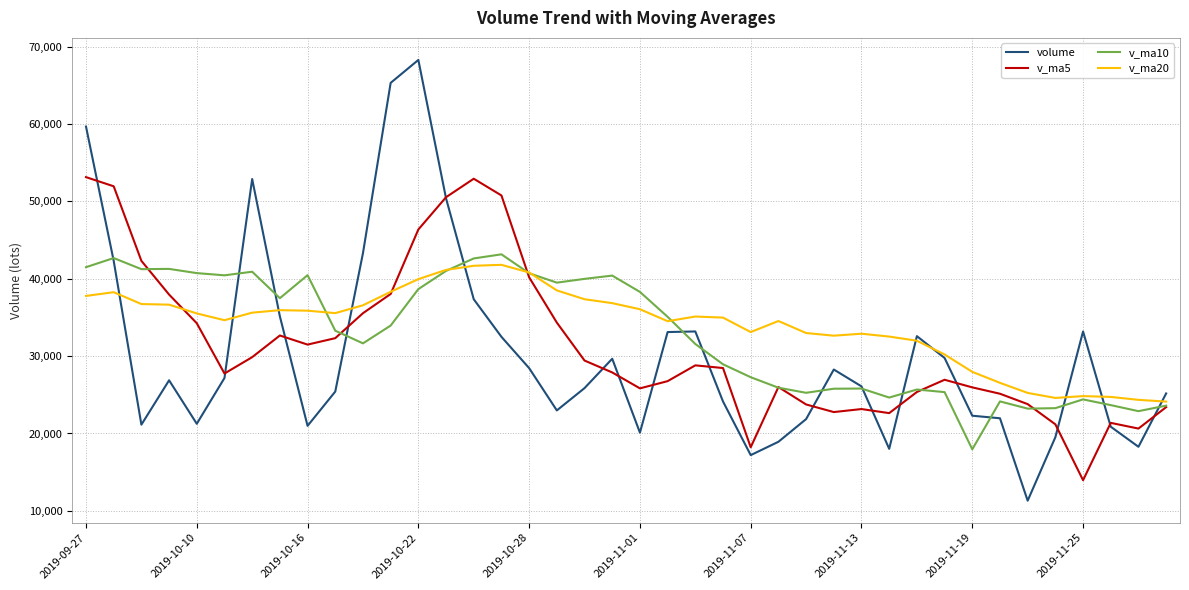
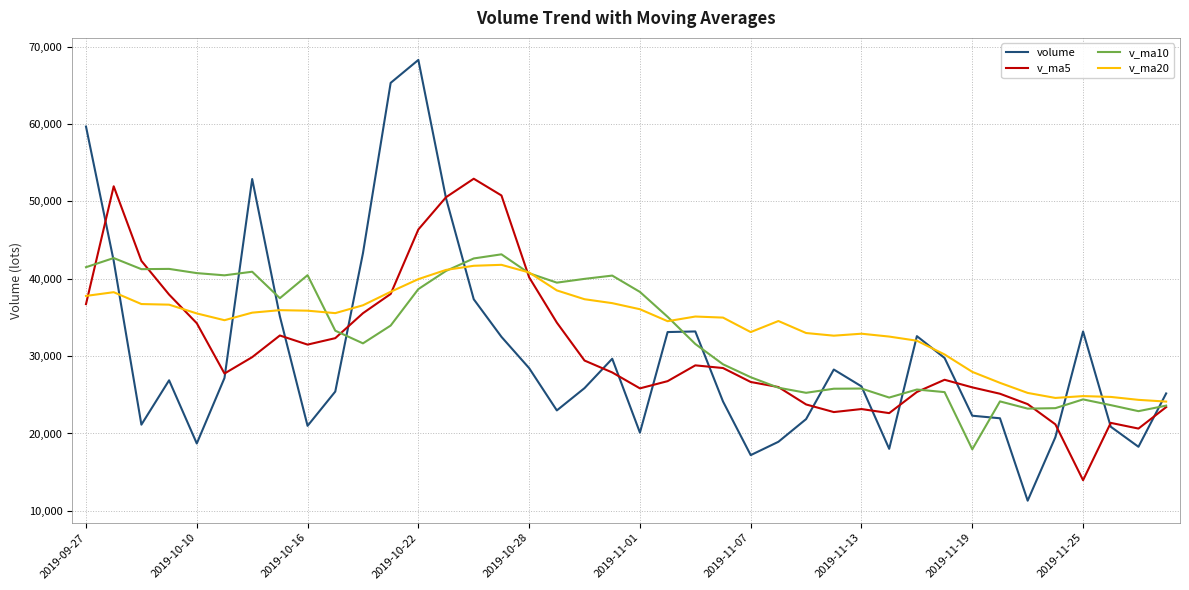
  {
    "volume": {
      "2019-09-27": "60,000",
-     "2019-10-10": "21,000",
+     "2019-10-10": "19,000",
      "2019-10-16": "21,000",
      "2019-10-22": "68,000",
      "2019-10-28": "28,000",
      "2019-11-01": "20,000",
      "2019-11-07": "17,000",
      "2019-11-19": "22,000",
      "2019-11-25": "33,000"
    },
    "v_ma5": {
-     "2019-09-27": "53,000",
+     "2019-09-27": "37,000",
      "2019-10-10": "34,000",
      "2019-10-16": "31,000",
      "2019-10-22": "46,000",
      "2019-10-28": "40,000",
      "2019-11-01": "26,000",
-     "2019-11-07": "18,000",
+     "2019-11-07": "27,000",
      "2019-11-13": "23,000",
      "2019-11-19": "26,000",
      "2019-11-25": "14,000"
    },
    "v_ma10": {
      "2019-09-27": "41,000",
      "2019-10-10": "41,000",
      "2019-10-16": "40,000",
      "2019-10-22": "39,000",
      "2019-11-01": "38,000",
      "2019-11-07": "27,000",
      "2019-11-19": "18,000",
      "2019-11-25": "24,000"
    },
    "v_ma20": {
      "2019-09-27": "38,000",
      "2019-10-10": "36,000",
      "2019-10-16": "36,000",
      "2019-10-22": "40,000",
      "2019-11-01": "36,000",
      "2019-11-07": "33,000",
      "2019-11-13": "33,000",
      "2019-11-19": "28,000",
      "2019-11-25": "25,000"
    }
  }
